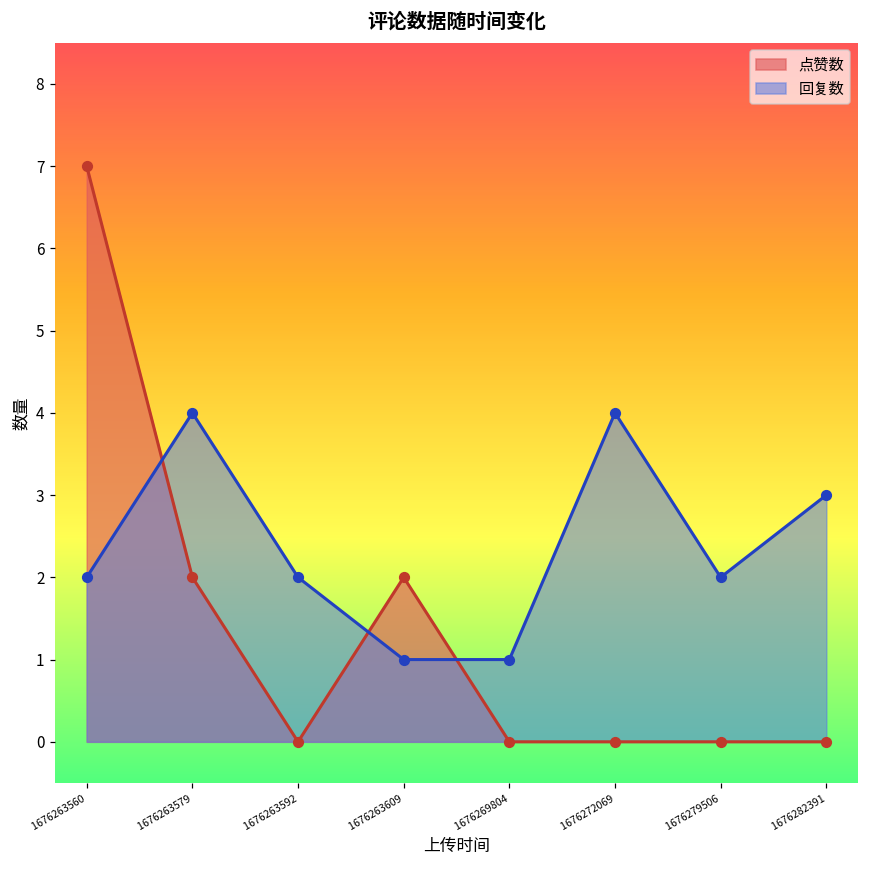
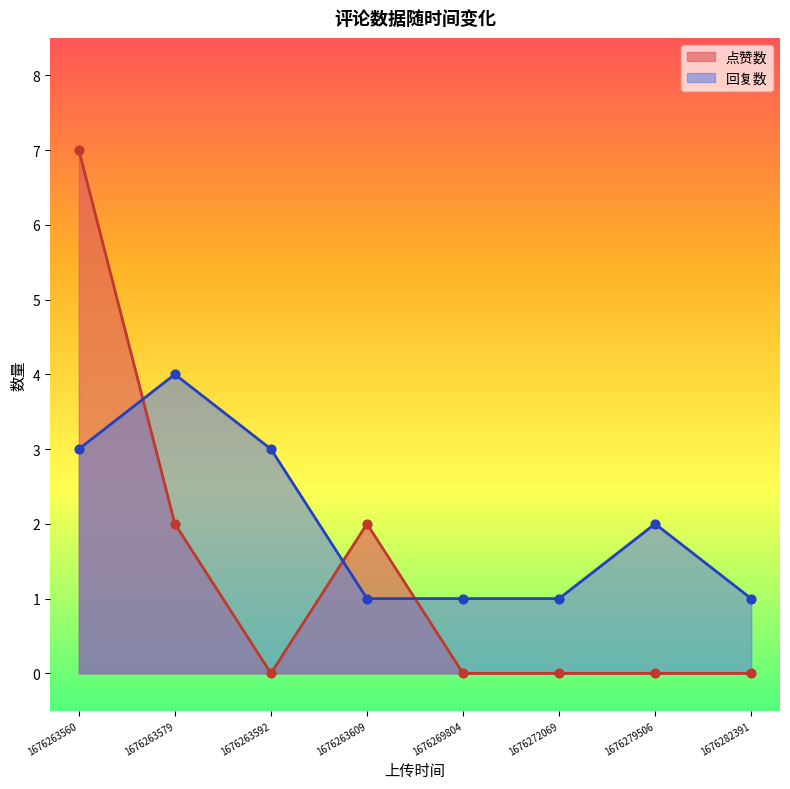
  {
    "点赞数": {
      "1676263560": 7,
      "1676263579": 2,
      "1676263592": 0,
      "1676263609": 2,
      "1676269804": 0,
      "1676272069": 0,
      "1676279506": 0,
      "1676282391": 0
    },
    "回复数": {
-     "1676263560": 2,
+     "1676263560": 3,
      "1676263579": 4,
-     "1676263592": 2,
+     "1676263592": 3,
      "1676263609": 1,
      "1676269804": 1,
-     "1676272069": 4,
+     "1676272069": 1,
      "1676279506": 2,
-     "1676282391": 3
+     "1676282391": 1
    }
  }
